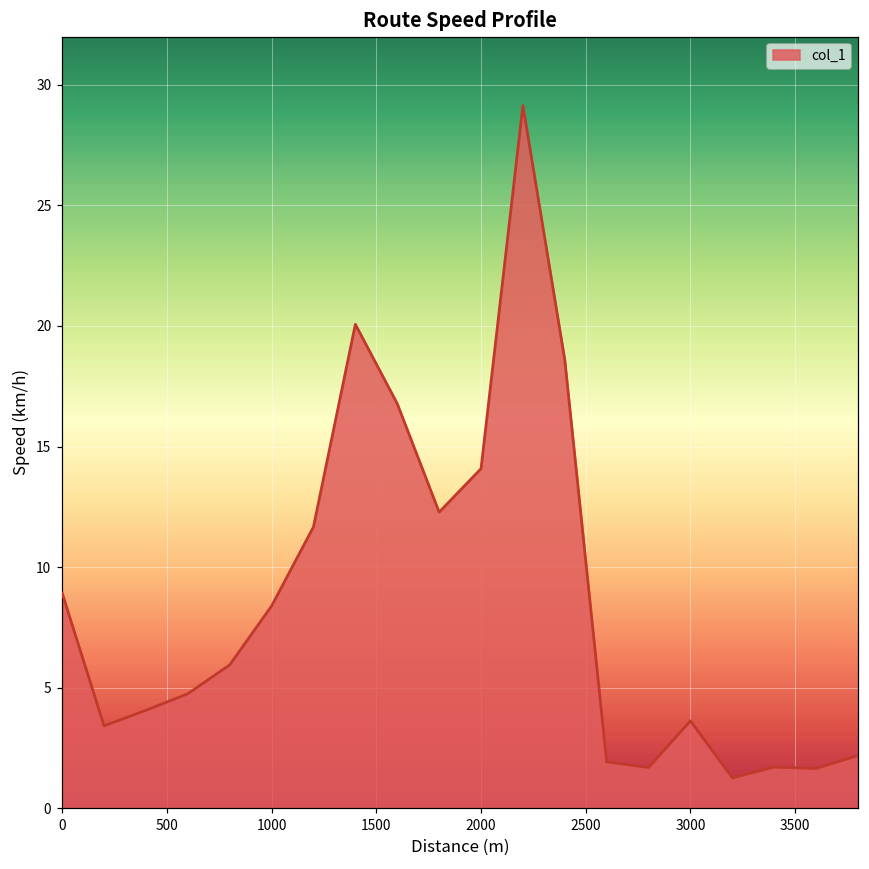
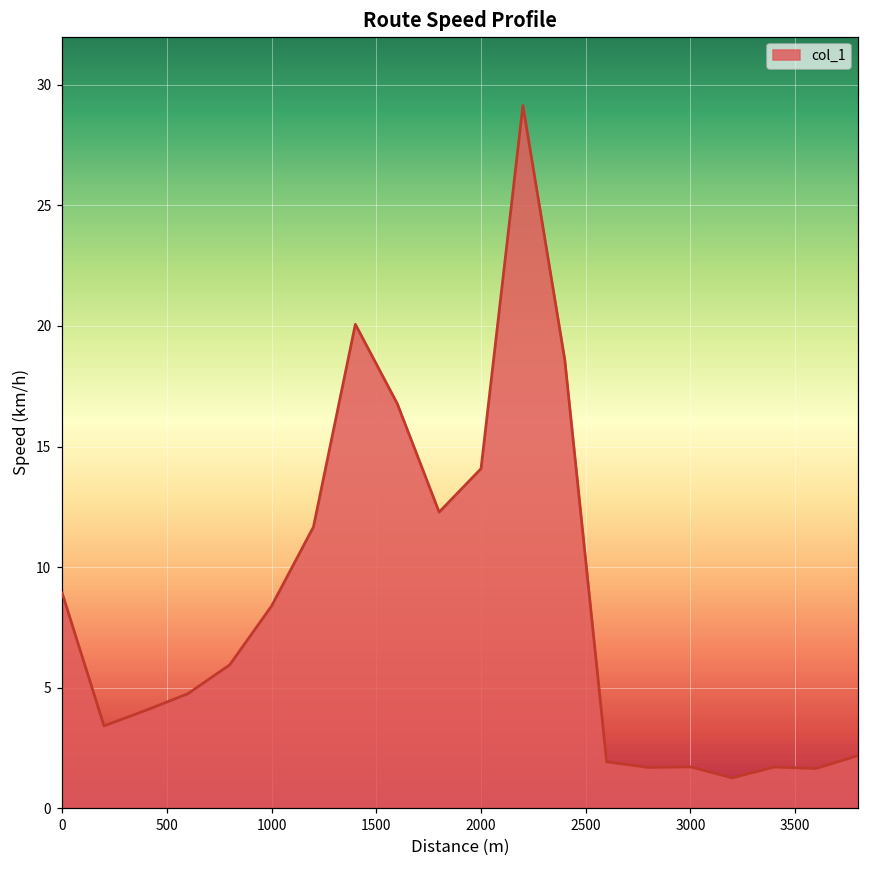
  {
    "0": 8.9,
    "1000": 8.4,
    "2000": 14.1,
-   "3000": 3.6
+   "3000": 1.7
  }
